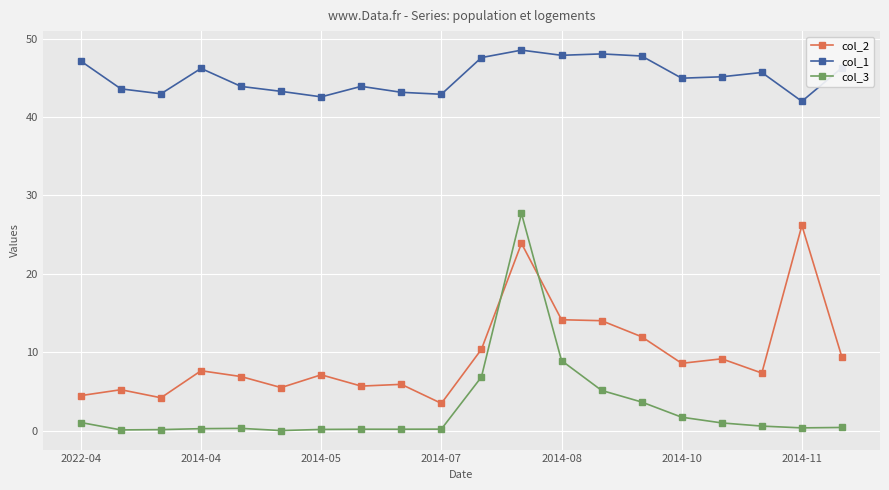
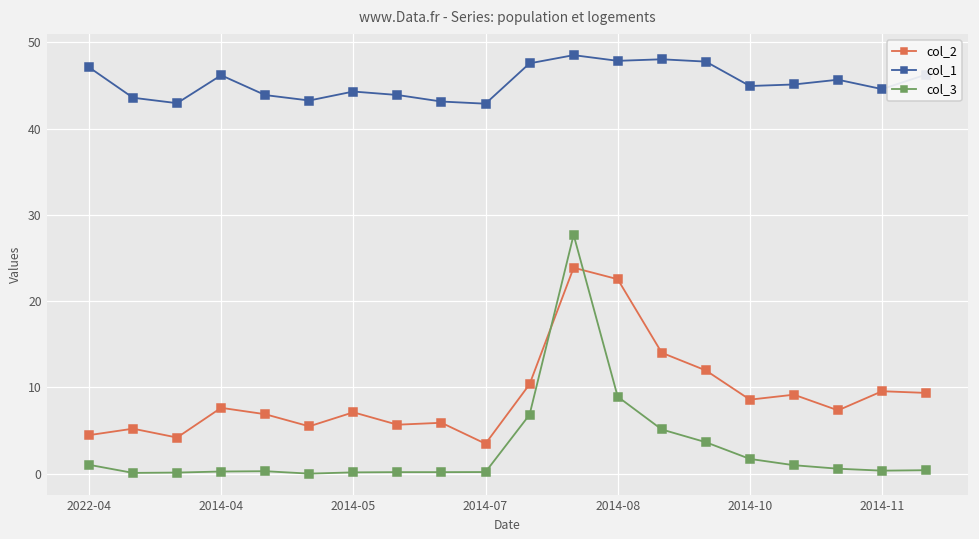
  {
    "col_2": {
      "2022-04": 4,
      "2014-04": 8,
      "2014-05": 7,
      "2014-07": 3,
-     "2014-08": 14,
+     "2014-08": 23,
      "2014-10": 9,
-     "2014-11": 26
+     "2014-11": 10
    },
    "col_1": {
      "2022-04": 47,
      "2014-04": 46,
-     "2014-05": 43,
+     "2014-05": 44,
      "2014-07": 43,
      "2014-08": 48,
      "2014-10": 45,
-     "2014-11": 42
+     "2014-11": 45
    },
    "col_3": {
      "2022-04": 1,
      "2014-04": 0,
      "2014-05": 0,
      "2014-07": 0,
      "2014-08": 9,
      "2014-10": 2,
      "2014-11": 0
    }
  }
